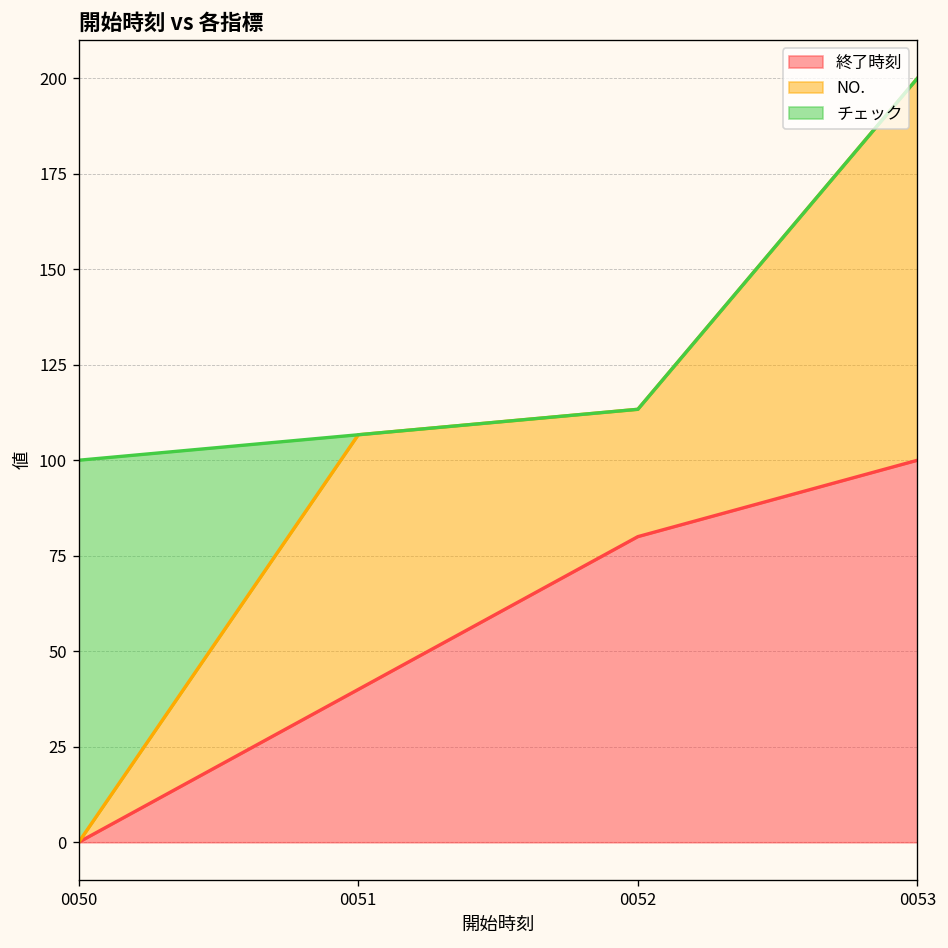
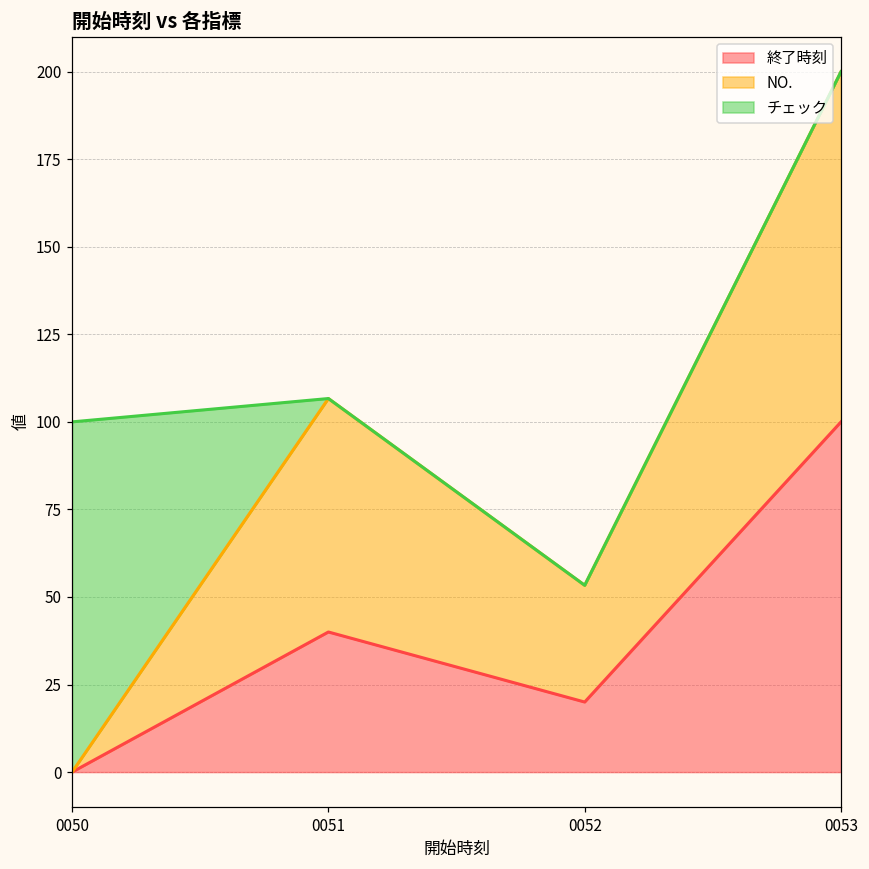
  {
    "終了時刻": {
      "0051": 40,
-     "0052": 80,
+     "0052": 20,
      "0053": 100
    },
    "チェック": {
      "0050": 100
    }
  }
